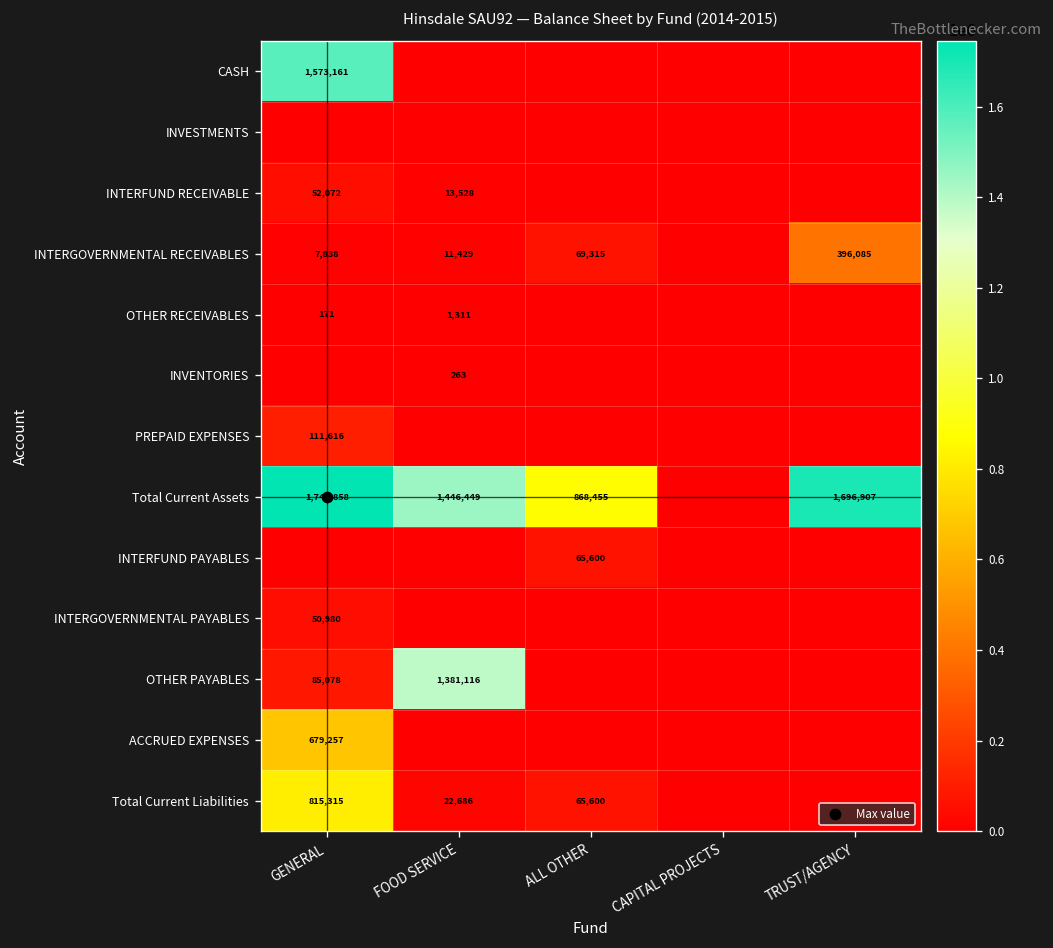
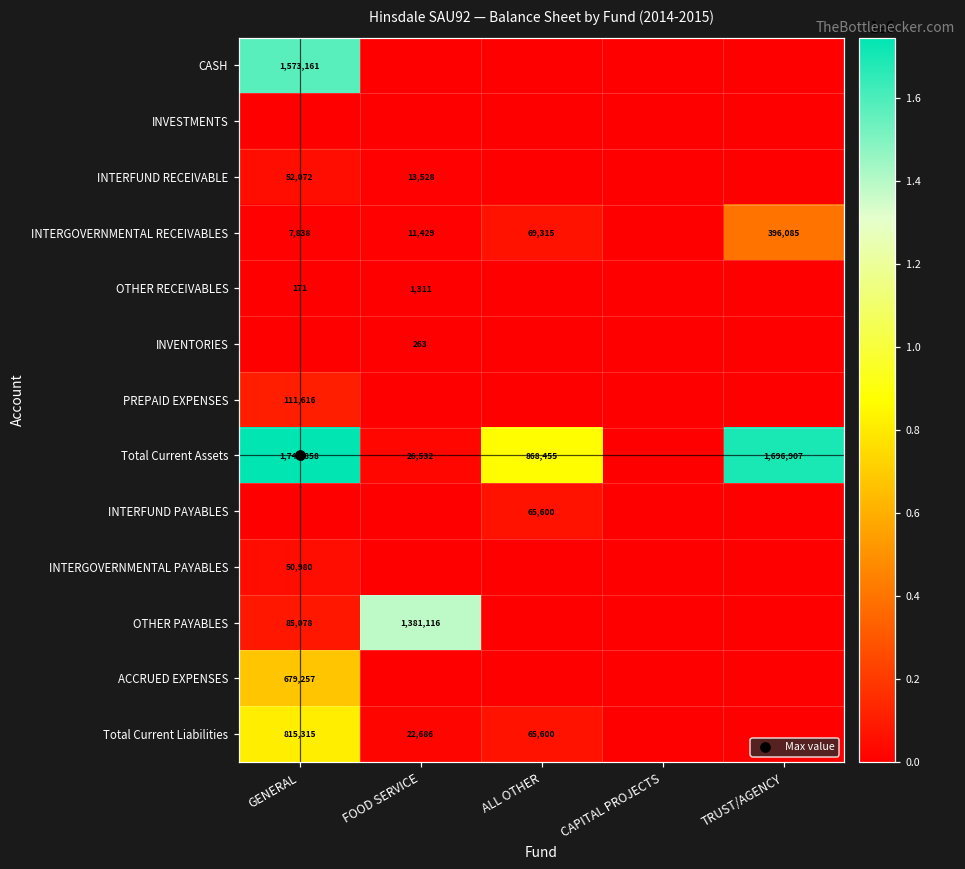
  {
    "CASH": {
      "GENERAL": "1,573,161"
    },
    "INTERFUND RECEIVABLE": {
      "GENERAL": "52,072",
      "FOOD SERVICE": "13,528"
    },
    "INTERGOVERNMENTAL RECEIVABLES": {
      "GENERAL": "7,838",
      "FOOD SERVICE": "11,429",
      "ALL OTHER": "69,315",
      "TRUST/AGENCY": "396,085"
    },
    "OTHER RECEIVABLES": {
      "GENERAL": "171",
      "FOOD SERVICE": "1,311"
    },
    "INVENTORIES": {
      "FOOD SERVICE": "263"
    },
    "PREPAID EXPENSES": {
      "GENERAL": "111,616"
    },
    "Total Current Assets": {
-     "FOOD SERVICE": "1,446,449",
+     "FOOD SERVICE": "26,532",
      "ALL OTHER": "868,455",
      "TRUST/AGENCY": "1,696,907"
    },
    "INTERFUND PAYABLES": {
      "ALL OTHER": "65,600"
    },
    "INTERGOVERNMENTAL PAYABLES": {
      "GENERAL": "50,980"
    },
    "OTHER PAYABLES": {
      "GENERAL": "85,078",
      "FOOD SERVICE": "1,381,116"
    },
    "ACCRUED EXPENSES": {
      "GENERAL": "679,257"
    },
    "Total Current Liabilities": {
      "GENERAL": "815,315",
      "FOOD SERVICE": "22,686",
      "ALL OTHER": "65,600"
    }
  }
